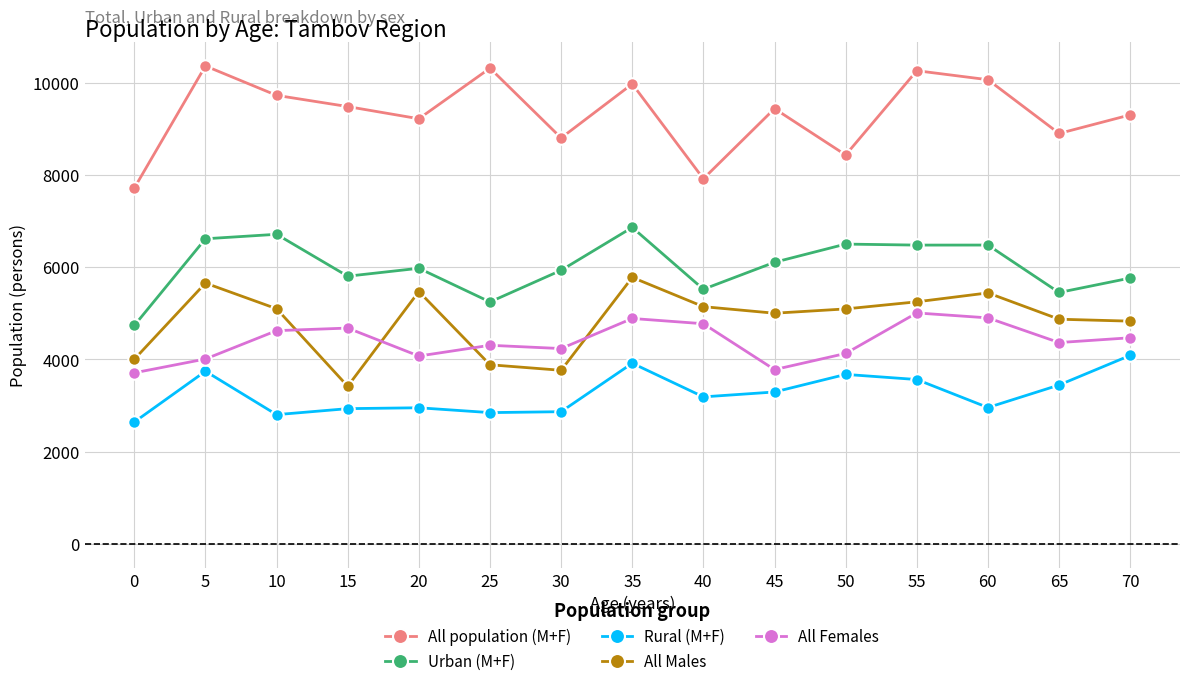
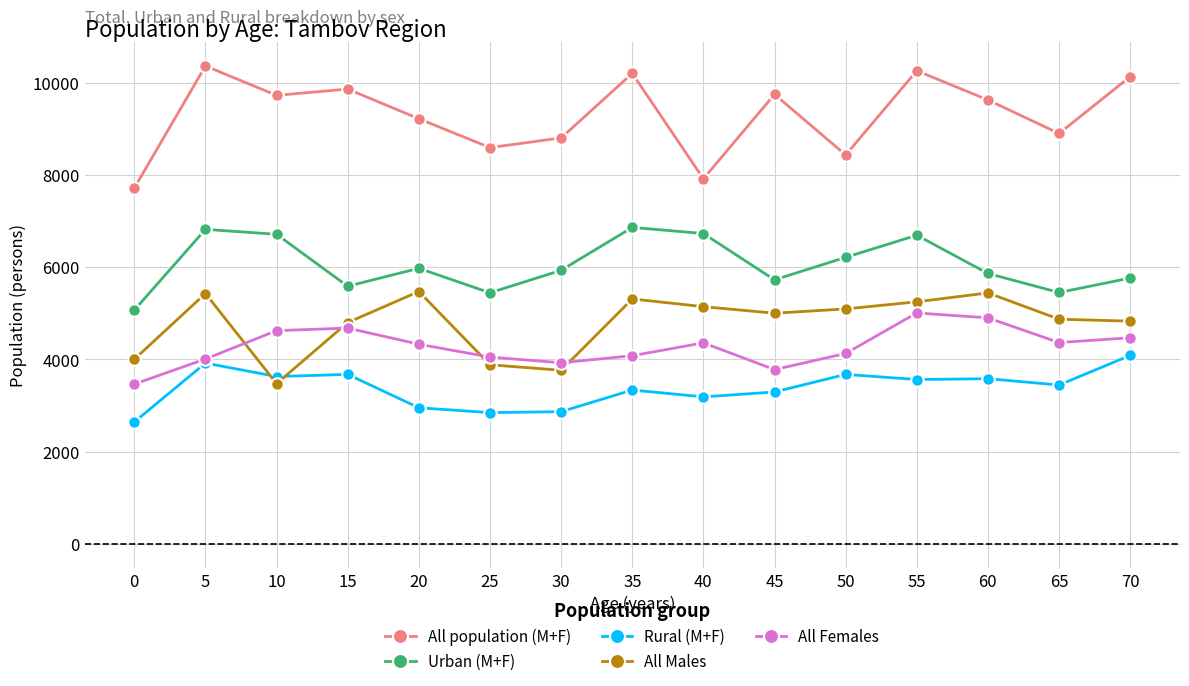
  {
    "All population (M+F)": {
      "0": 7700,
      "5": 10400,
      "10": 9700,
-     "15": 9500,
+     "15": 9900,
      "20": 9200,
-     "25": 10300,
+     "25": 8600,
      "30": 8800,
-     "35": 10000,
+     "35": 10200,
      "40": 7900,
-     "45": 9400,
+     "45": 9700,
      "50": 8400,
      "55": 10300,
-     "60": 10100,
+     "60": 9600,
      "65": 8900,
-     "70": 9300
+     "70": 10100
    },
    "Urban (M+F)": {
-     "0": 4700,
-     "5": 6600,
+     "0": 5100,
+     "5": 6800,
      "10": 6700,
-     "15": 5800,
+     "15": 5600,
      "20": 6000,
-     "25": 5200,
+     "25": 5400,
      "30": 5900,
      "35": 6900,
-     "40": 5500,
-     "45": 6100,
-     "50": 6500,
-     "55": 6500,
-     "60": 6500,
+     "40": 6700,
+     "45": 5700,
+     "50": 6200,
+     "55": 6700,
+     "60": 5900,
      "65": 5500,
      "70": 5800
    },
    "Rural (M+F)": {
      "0": 2600,
-     "5": 3700,
-     "10": 2800,
-     "15": 2900,
+     "5": 3900,
+     "10": 3600,
+     "15": 3700,
      "20": 3000,
      "25": 2800,
      "30": 2900,
-     "35": 3900,
+     "35": 3300,
      "40": 3200,
      "45": 3300,
      "50": 3700,
      "55": 3600,
-     "60": 3000,
+     "60": 3600,
      "65": 3400,
      "70": 4100
    },
    "All Males": {
      "0": 4000,
-     "5": 5700,
-     "10": 5100,
-     "15": 3400,
+     "5": 5400,
+     "10": 3500,
+     "15": 4800,
      "20": 5500,
      "25": 3900,
      "30": 3800,
-     "35": 5800,
+     "35": 5300,
      "40": 5100,
      "45": 5000,
      "50": 5100,
      "55": 5200,
      "60": 5400,
      "65": 4900,
      "70": 4800
    },
    "All Females": {
-     "0": 3700,
+     "0": 3500,
      "5": 4000,
      "10": 4600,
      "15": 4700,
-     "20": 4100,
-     "25": 4300,
-     "30": 4200,
-     "35": 4900,
-     "40": 4800,
+     "20": 4300,
+     "25": 4100,
+     "30": 3900,
+     "35": 4100,
+     "40": 4400,
      "45": 3800,
      "50": 4100,
      "55": 5000,
      "60": 4900,
      "65": 4400,
      "70": 4500
    }
  }
